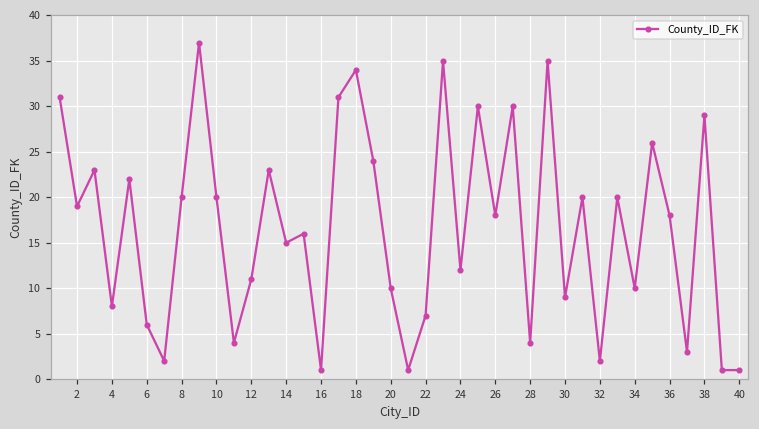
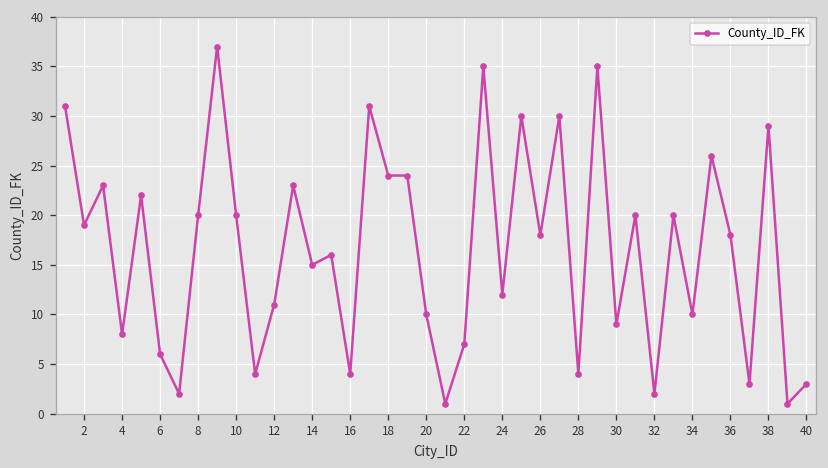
  {
    "2": 19,
    "4": 8,
    "6": 6,
    "8": 20,
    "10": 20,
    "12": 11,
    "14": 15,
-   "16": 1,
-   "18": 34,
+   "16": 4,
+   "18": 24,
    "20": 10,
    "22": 7,
    "24": 12,
    "26": 18,
    "28": 4,
    "30": 9,
    "32": 2,
    "34": 10,
    "36": 18,
    "38": 29,
-   "40": 1
+   "40": 3
  }
